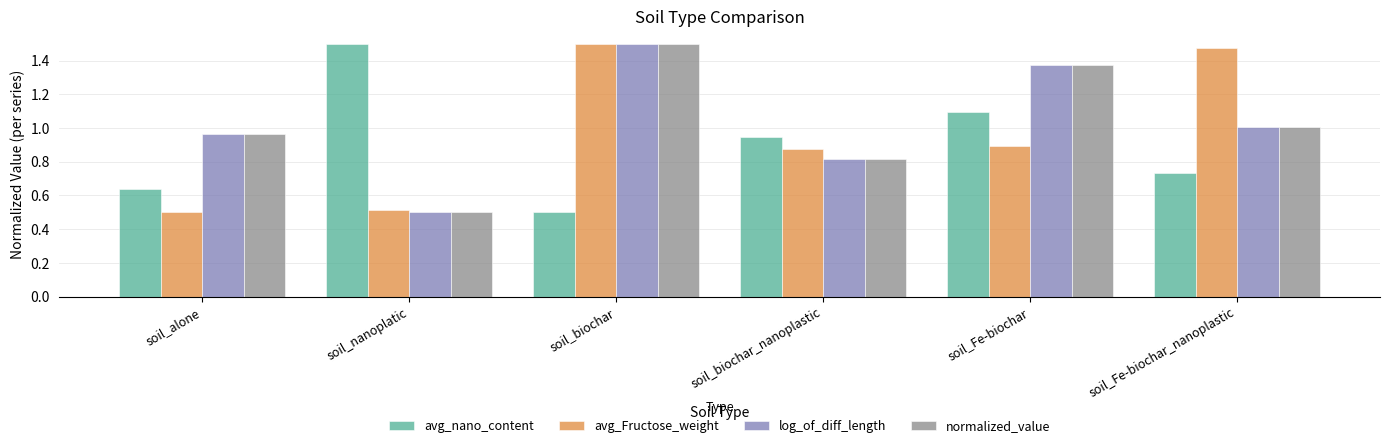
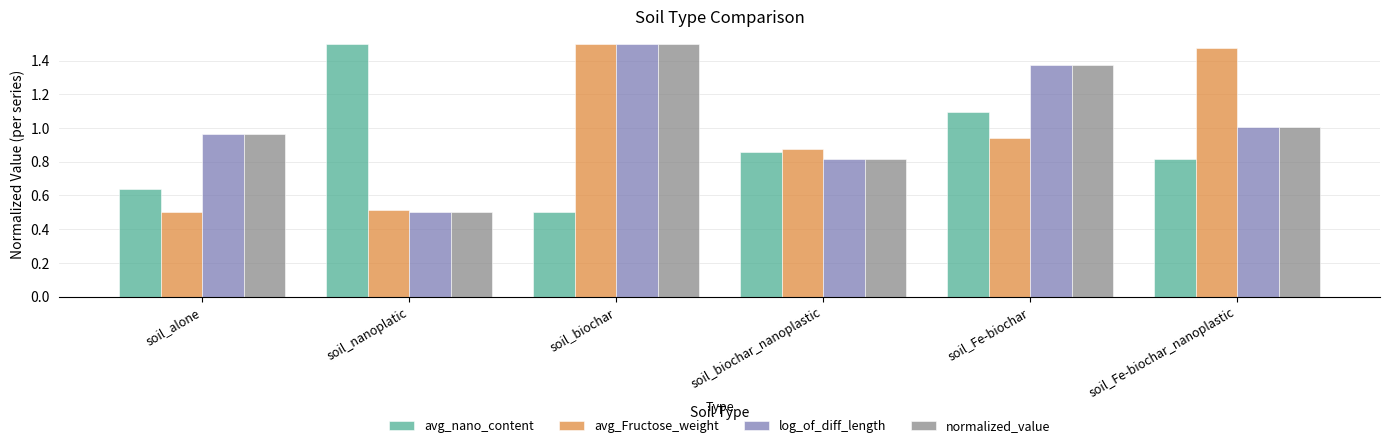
  {
    "avg_nano_content": {
      "soil_alone": 0.64,
      "soil_nanoplatic": 1.50,
      "soil_biochar": 0.50,
-     "soil_biochar_nanoplastic": 0.95,
+     "soil_biochar_nanoplastic": 0.86,
      "soil_Fe-biochar": 1.09,
-     "soil_Fe-biochar_nanoplastic": 0.73
+     "soil_Fe-biochar_nanoplastic": 0.82
    },
    "avg_Fructose_weight": {
      "soil_alone": 0.50,
      "soil_nanoplatic": 0.51,
      "soil_biochar": 1.50,
      "soil_biochar_nanoplastic": 0.88,
-     "soil_Fe-biochar": 0.89,
+     "soil_Fe-biochar": 0.94,
      "soil_Fe-biochar_nanoplastic": 1.48
    }
  }
